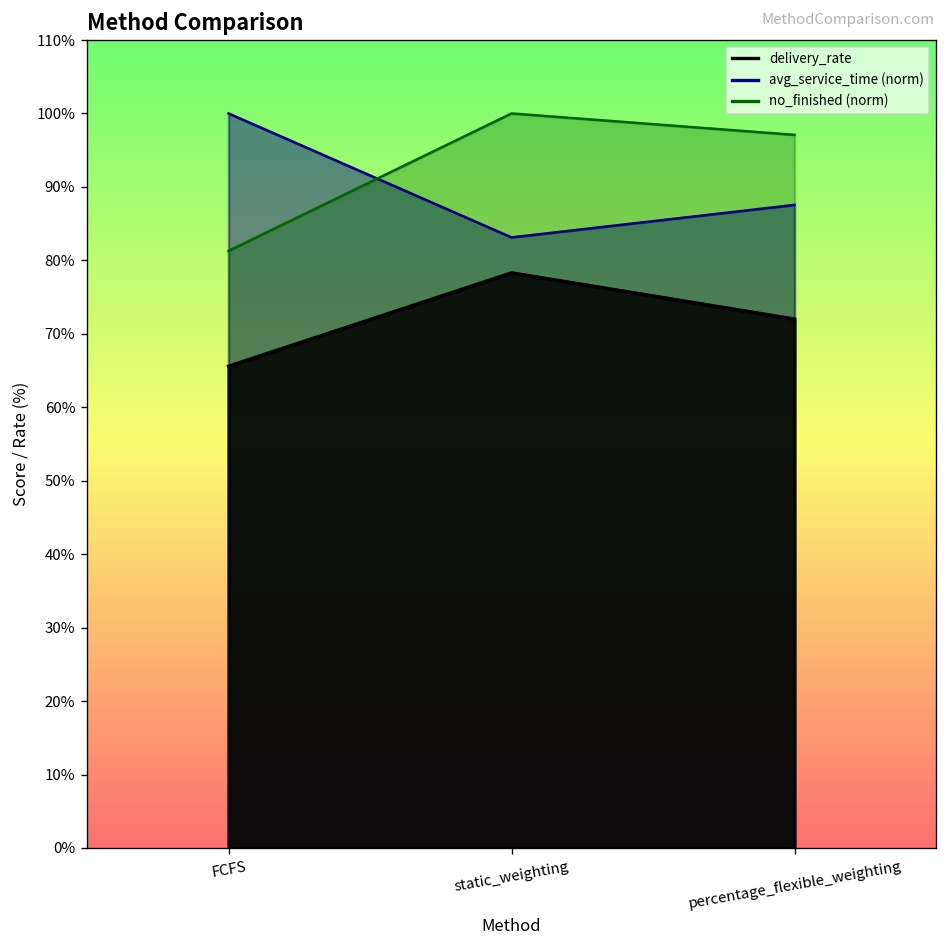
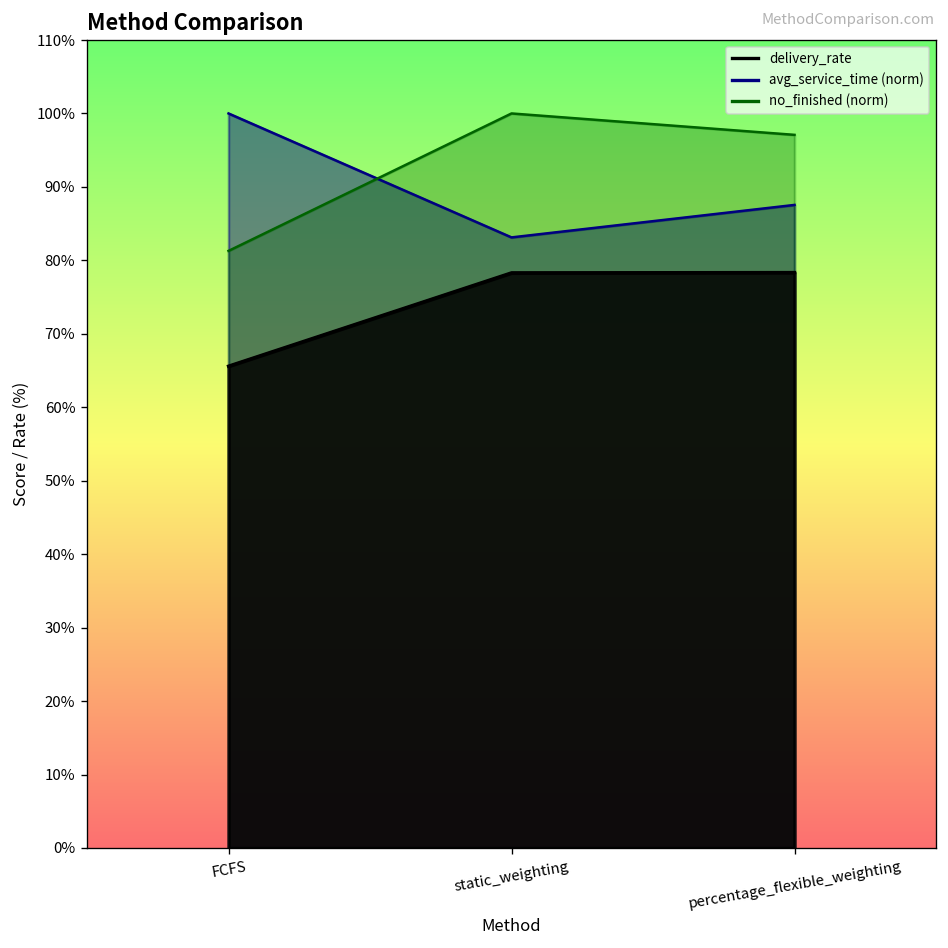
  {
    "delivery_rate": {
      "FCFS": "66%",
      "static_weighting": "78%",
-     "percentage_flexible_weighting": "72%"
+     "percentage_flexible_weighting": "78%"
    },
    "avg_service_time (norm)": {
      "FCFS": "100%",
      "static_weighting": "83%",
      "percentage_flexible_weighting": "88%"
    },
    "no_finished (norm)": {
      "FCFS": "81%",
      "static_weighting": "100%",
      "percentage_flexible_weighting": "97%"
    }
  }
